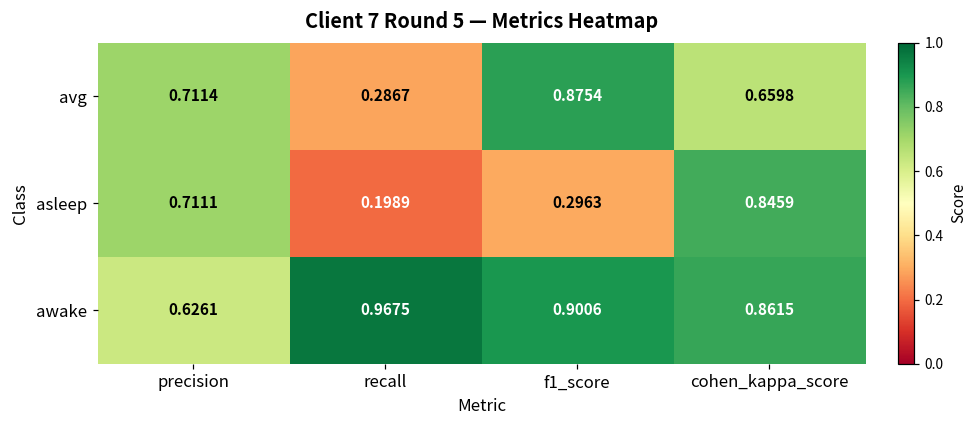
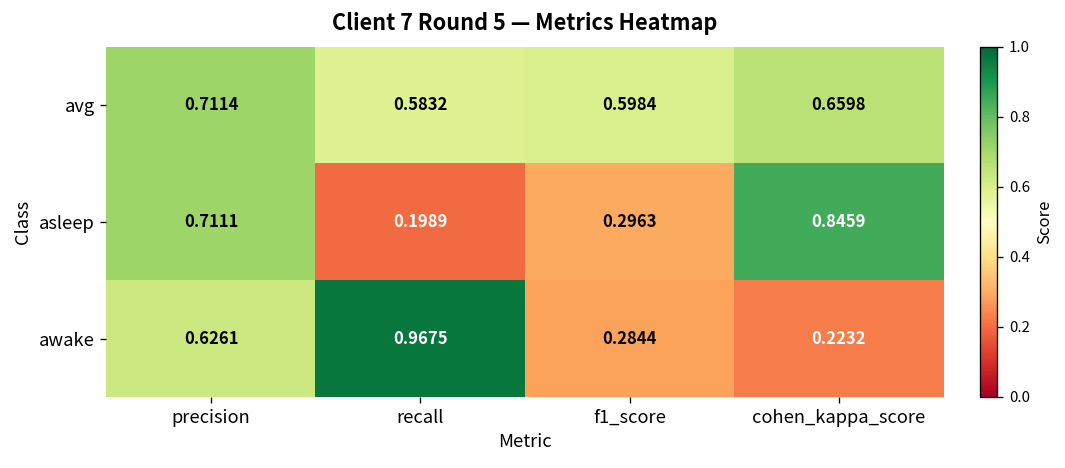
  {
    "avg": {
      "precision": 0.7114,
-     "recall": 0.2867,
-     "f1_score": 0.8754,
+     "recall": 0.5832,
+     "f1_score": 0.5984,
      "cohen_kappa_score": 0.6598
    },
    "asleep": {
      "precision": 0.7111,
      "recall": 0.1989,
      "f1_score": 0.2963,
      "cohen_kappa_score": 0.8459
    },
    "awake": {
      "precision": 0.6261,
      "recall": 0.9675,
-     "f1_score": 0.9006,
-     "cohen_kappa_score": 0.8615
+     "f1_score": 0.2844,
+     "cohen_kappa_score": 0.2232
    }
  }
